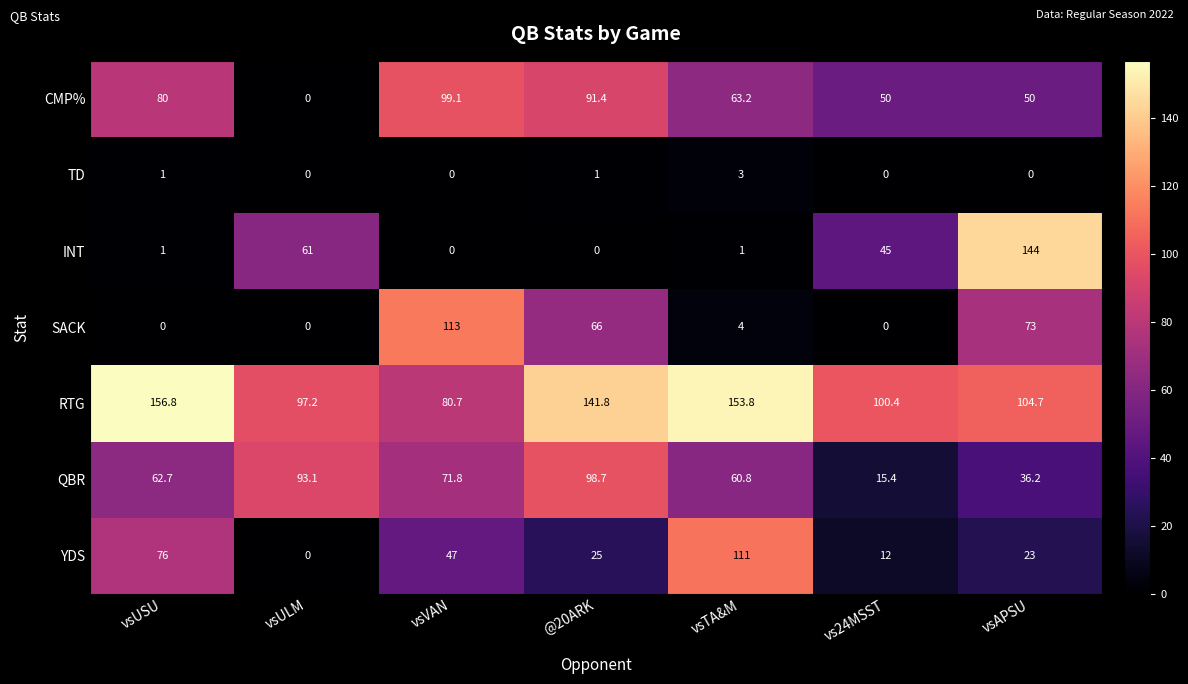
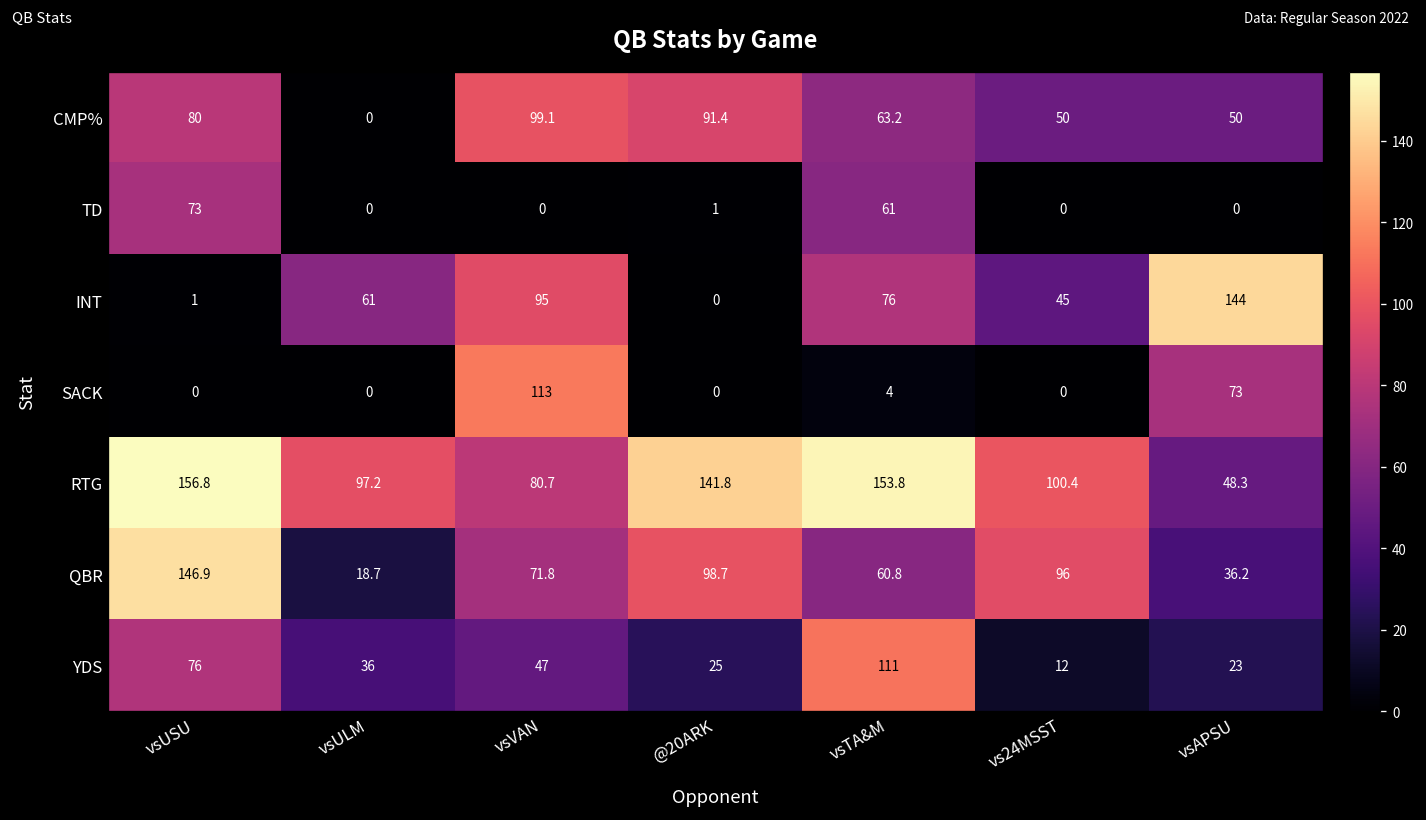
  {
    "CMP%": {
      "vsUSU": 80,
      "vsULM": 0,
      "vsVAN": 99.1,
      "@20ARK": 91.4,
      "vsTA&M": 63.2,
      "vs24MSST": 50,
      "vsAPSU": 50
    },
    "TD": {
-     "vsUSU": 1,
+     "vsUSU": 73,
      "vsULM": 0,
      "vsVAN": 0,
      "@20ARK": 1,
-     "vsTA&M": 3,
+     "vsTA&M": 61,
      "vs24MSST": 0,
      "vsAPSU": 0
    },
    "INT": {
      "vsUSU": 1,
      "vsULM": 61,
-     "vsVAN": 0,
+     "vsVAN": 95,
      "@20ARK": 0,
-     "vsTA&M": 1,
+     "vsTA&M": 76,
      "vs24MSST": 45,
      "vsAPSU": 144
    },
    "SACK": {
      "vsUSU": 0,
      "vsULM": 0,
      "vsVAN": 113,
-     "@20ARK": 66,
+     "@20ARK": 0,
      "vsTA&M": 4,
      "vs24MSST": 0,
      "vsAPSU": 73
    },
    "RTG": {
      "vsUSU": 156.8,
      "vsULM": 97.2,
      "vsVAN": 80.7,
      "@20ARK": 141.8,
      "vsTA&M": 153.8,
      "vs24MSST": 100.4,
-     "vsAPSU": 104.7
+     "vsAPSU": 48.3
    },
    "QBR": {
-     "vsUSU": 62.7,
-     "vsULM": 93.1,
+     "vsUSU": 146.9,
+     "vsULM": 18.7,
      "vsVAN": 71.8,
      "@20ARK": 98.7,
      "vsTA&M": 60.8,
-     "vs24MSST": 15.4,
+     "vs24MSST": 96,
      "vsAPSU": 36.2
    },
    "YDS": {
      "vsUSU": 76,
-     "vsULM": 0,
+     "vsULM": 36,
      "vsVAN": 47,
      "@20ARK": 25,
      "vsTA&M": 111,
      "vs24MSST": 12,
      "vsAPSU": 23
    }
  }
